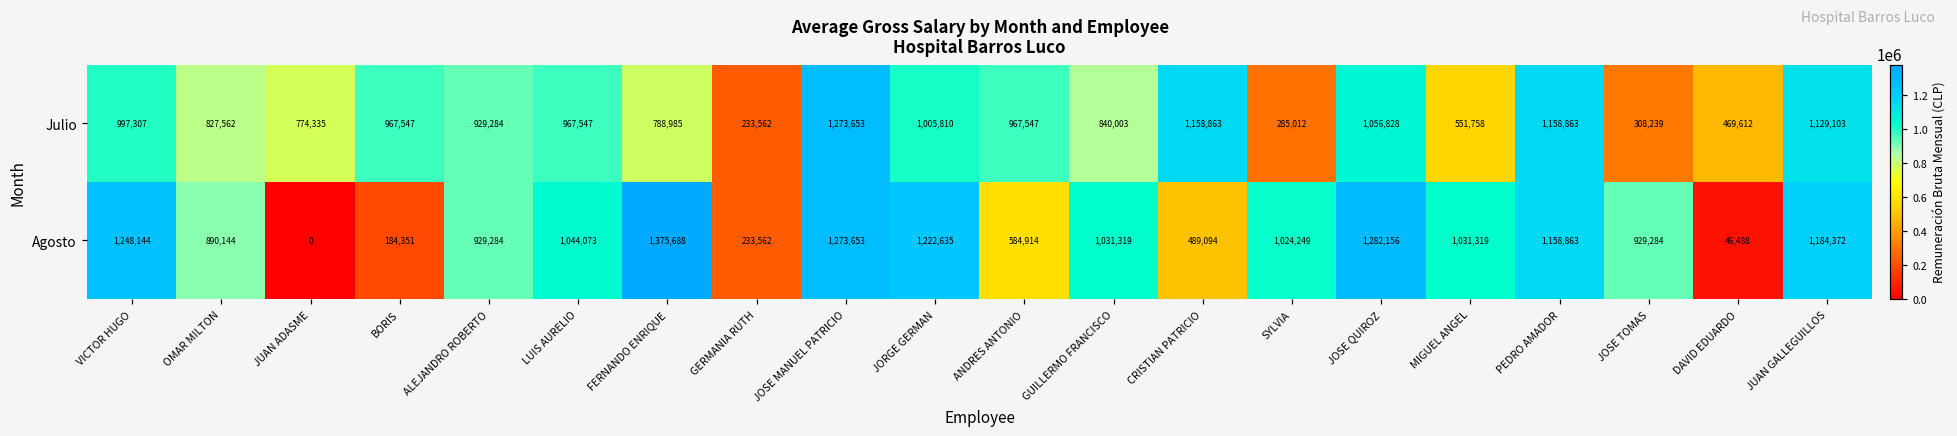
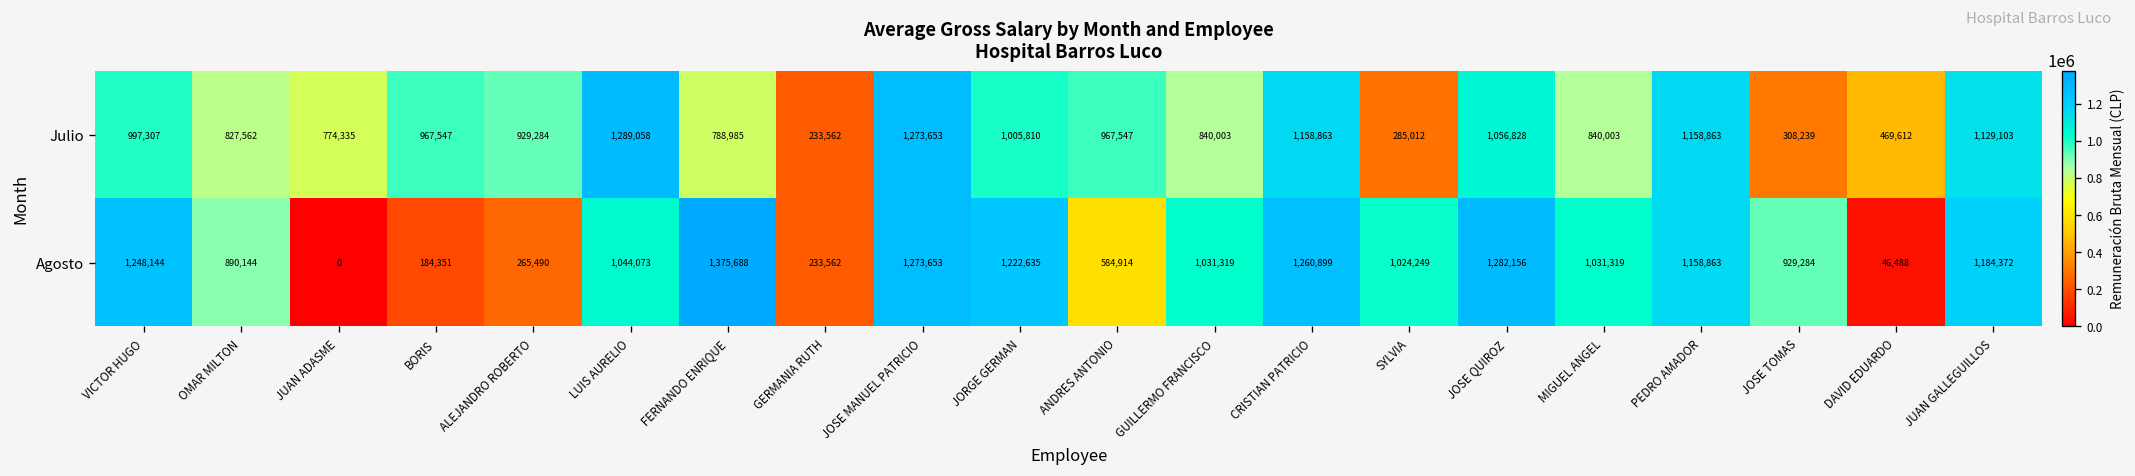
  {
    "Julio": {
      "VICTOR HUGO": "997,307",
      "OMAR MILTON": "827,562",
      "JUAN ADASME": "774,335",
      "BORIS": "967,547",
      "ALEJANDRO ROBERTO": "929,284",
-     "LUIS AURELIO": "967,547",
+     "LUIS AURELIO": "1,289,058",
      "FERNANDO ENRIQUE": "788,985",
      "GERMANIA RUTH": "233,562",
      "JOSE MANUEL PATRICIO": "1,273,653",
      "JORGE GERMAN": "1,005,810",
      "ANDRES ANTONIO": "967,547",
      "GUILLERMO FRANCISCO": "840,003",
      "CRISTIAN PATRICIO": "1,158,863",
      "SYLVIA": "285,012",
      "JOSE QUIROZ": "1,056,828",
-     "MIGUEL ANGEL": "551,758",
+     "MIGUEL ANGEL": "840,003",
      "PEDRO AMADOR": "1,158,863",
      "JOSE TOMAS": "308,239",
      "DAVID EDUARDO": "469,612",
      "JUAN GALLEGUILLOS": "1,129,103"
    },
    "Agosto": {
      "VICTOR HUGO": "1,248,144",
      "OMAR MILTON": "890,144",
      "JUAN ADASME": "0",
      "BORIS": "184,351",
-     "ALEJANDRO ROBERTO": "929,284",
+     "ALEJANDRO ROBERTO": "265,490",
      "LUIS AURELIO": "1,044,073",
      "FERNANDO ENRIQUE": "1,375,688",
      "GERMANIA RUTH": "233,562",
      "JOSE MANUEL PATRICIO": "1,273,653",
      "JORGE GERMAN": "1,222,635",
      "ANDRES ANTONIO": "584,914",
      "GUILLERMO FRANCISCO": "1,031,319",
-     "CRISTIAN PATRICIO": "489,094",
+     "CRISTIAN PATRICIO": "1,260,899",
      "SYLVIA": "1,024,249",
      "JOSE QUIROZ": "1,282,156",
      "MIGUEL ANGEL": "1,031,319",
      "PEDRO AMADOR": "1,158,863",
      "JOSE TOMAS": "929,284",
      "DAVID EDUARDO": "46,488",
      "JUAN GALLEGUILLOS": "1,184,372"
    }
  }
